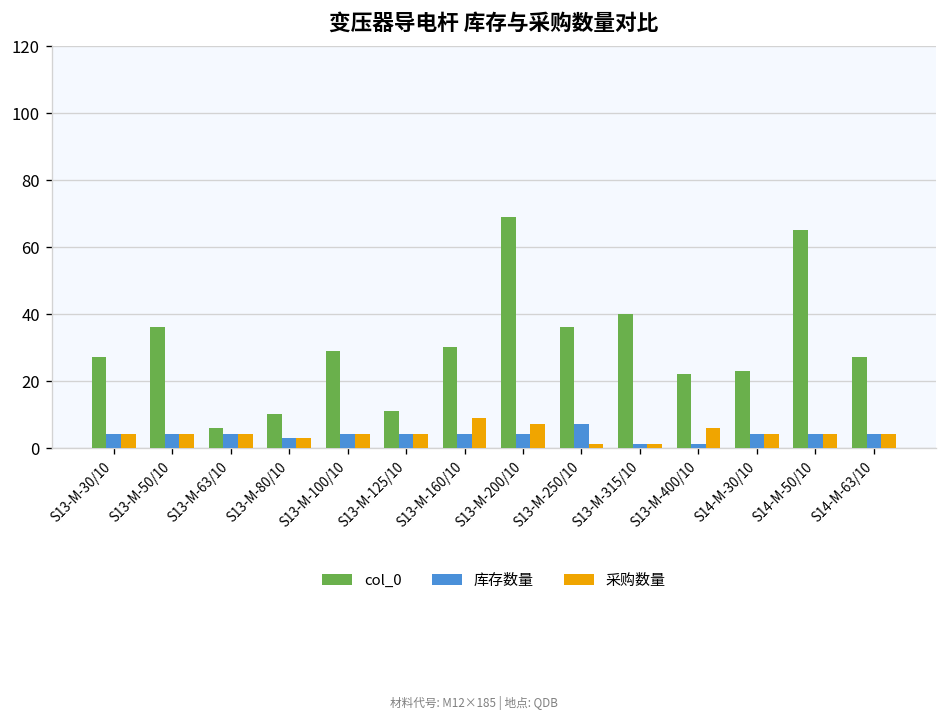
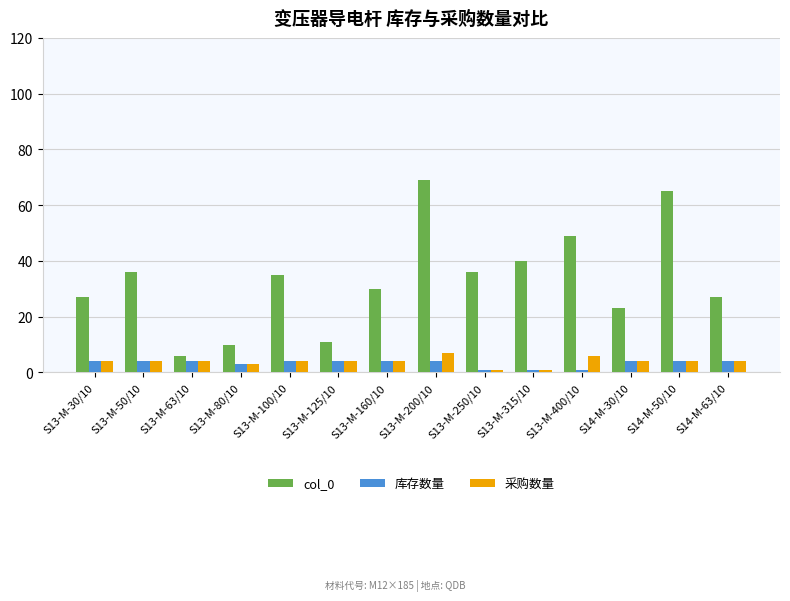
  {
    "col_0": {
      "S13-M-30/10": 27,
      "S13-M-50/10": 36,
      "S13-M-63/10": 6,
      "S13-M-80/10": 10,
-     "S13-M-100/10": 29,
+     "S13-M-100/10": 35,
      "S13-M-125/10": 11,
      "S13-M-160/10": 30,
      "S13-M-200/10": 69,
      "S13-M-250/10": 36,
      "S13-M-315/10": 40,
-     "S13-M-400/10": 22,
+     "S13-M-400/10": 49,
      "S14-M-30/10": 23,
      "S14-M-50/10": 65,
      "S14-M-63/10": 27
    },
    "库存数量": {
      "S13-M-30/10": 4,
      "S13-M-50/10": 4,
      "S13-M-63/10": 4,
      "S13-M-80/10": 3,
      "S13-M-100/10": 4,
      "S13-M-125/10": 4,
      "S13-M-160/10": 4,
      "S13-M-200/10": 4,
-     "S13-M-250/10": 7,
+     "S13-M-250/10": 1,
      "S13-M-315/10": 1,
      "S13-M-400/10": 1,
      "S14-M-30/10": 4,
      "S14-M-50/10": 4,
      "S14-M-63/10": 4
    },
    "采购数量": {
      "S13-M-30/10": 4,
      "S13-M-50/10": 4,
      "S13-M-63/10": 4,
      "S13-M-80/10": 3,
      "S13-M-100/10": 4,
      "S13-M-125/10": 4,
-     "S13-M-160/10": 9,
+     "S13-M-160/10": 4,
      "S13-M-200/10": 7,
      "S13-M-250/10": 1,
      "S13-M-315/10": 1,
      "S13-M-400/10": 6,
      "S14-M-30/10": 4,
      "S14-M-50/10": 4,
      "S14-M-63/10": 4
    }
  }
